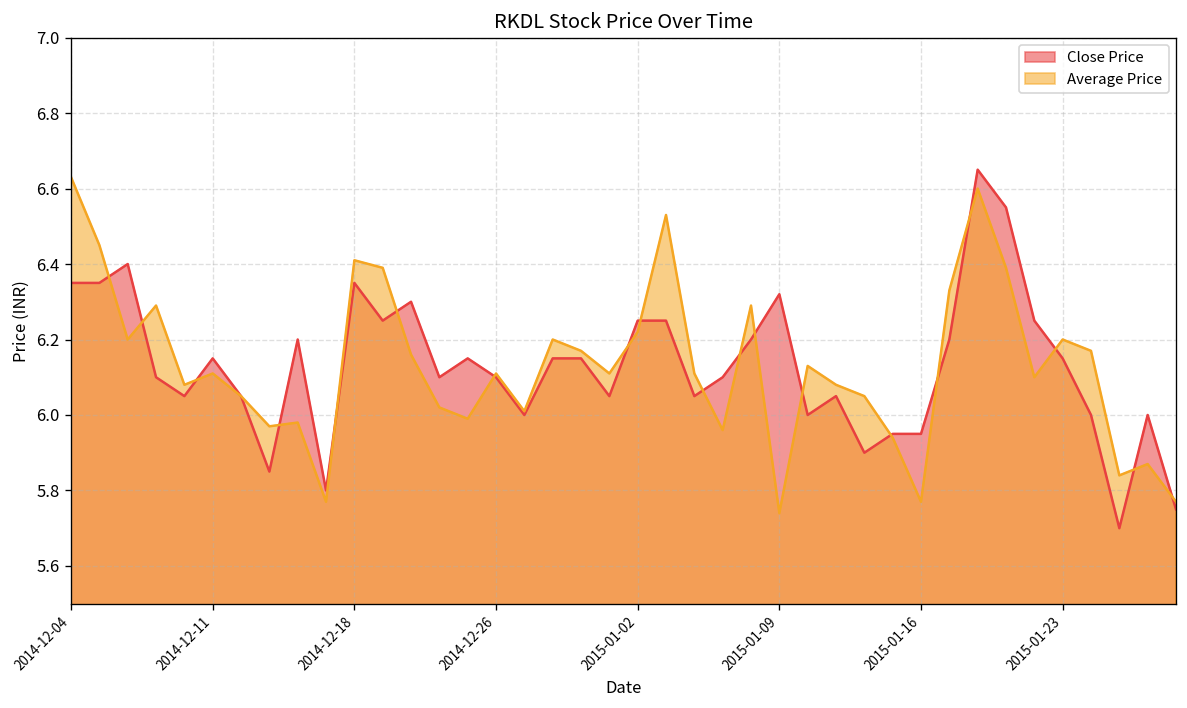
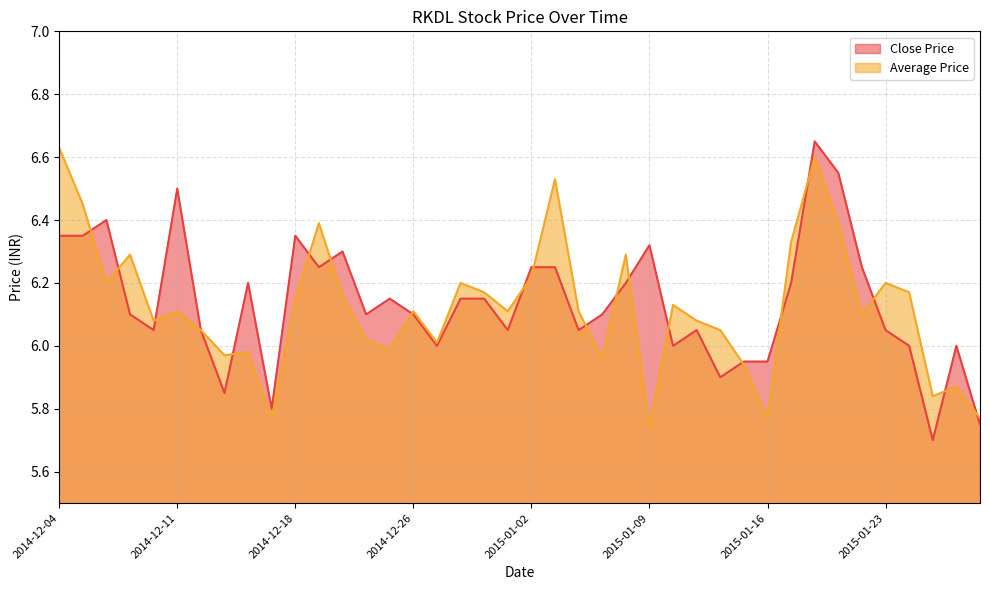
  {
    "Close Price": {
      "2014-12-04": 6.35,
-     "2014-12-11": 6.15,
+     "2014-12-11": 6.50,
      "2014-12-18": 6.35,
      "2014-12-26": 6.10,
      "2015-01-02": 6.25,
      "2015-01-09": 6.32,
      "2015-01-16": 5.95,
-     "2015-01-23": 6.15
+     "2015-01-23": 6.05
    },
    "Average Price": {
      "2014-12-04": 6.63,
      "2014-12-11": 6.11,
-     "2014-12-18": 6.41,
+     "2014-12-18": 6.15,
      "2014-12-26": 6.11,
      "2015-01-02": 6.22,
      "2015-01-09": 5.74,
      "2015-01-16": 5.77,
      "2015-01-23": 6.20
    }
  }
